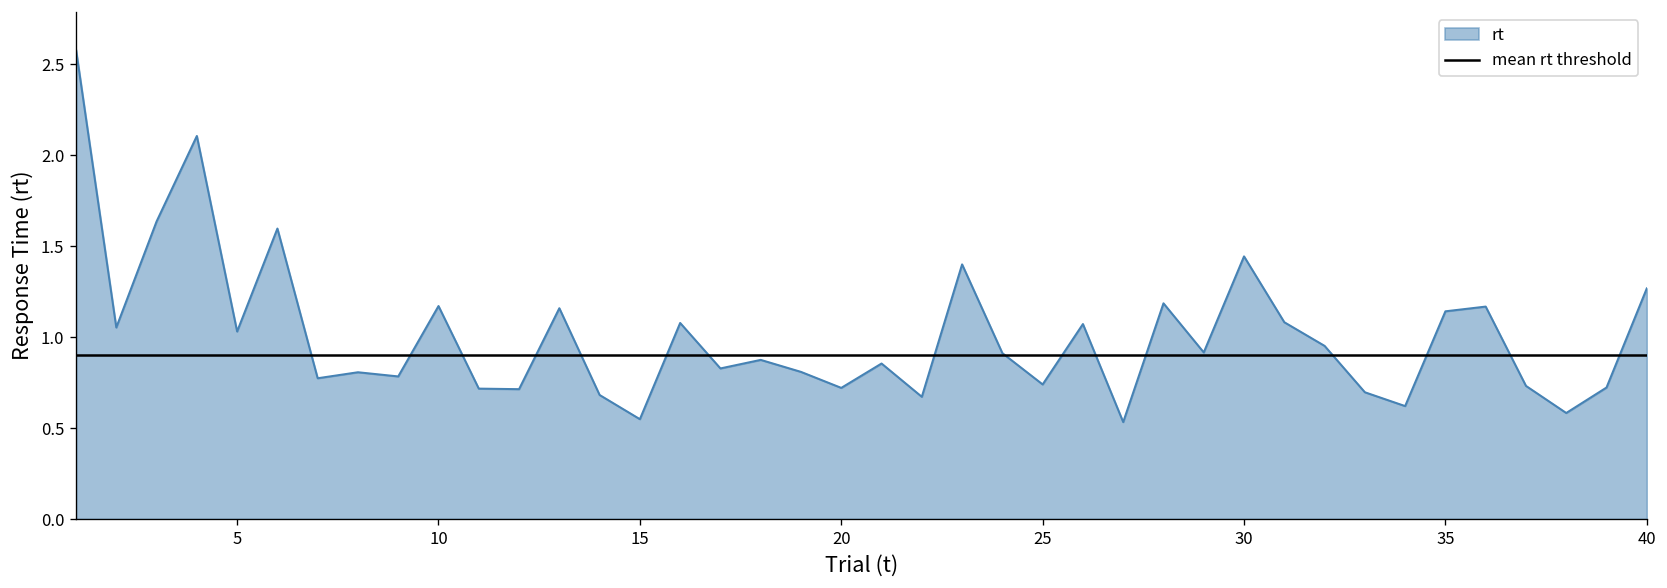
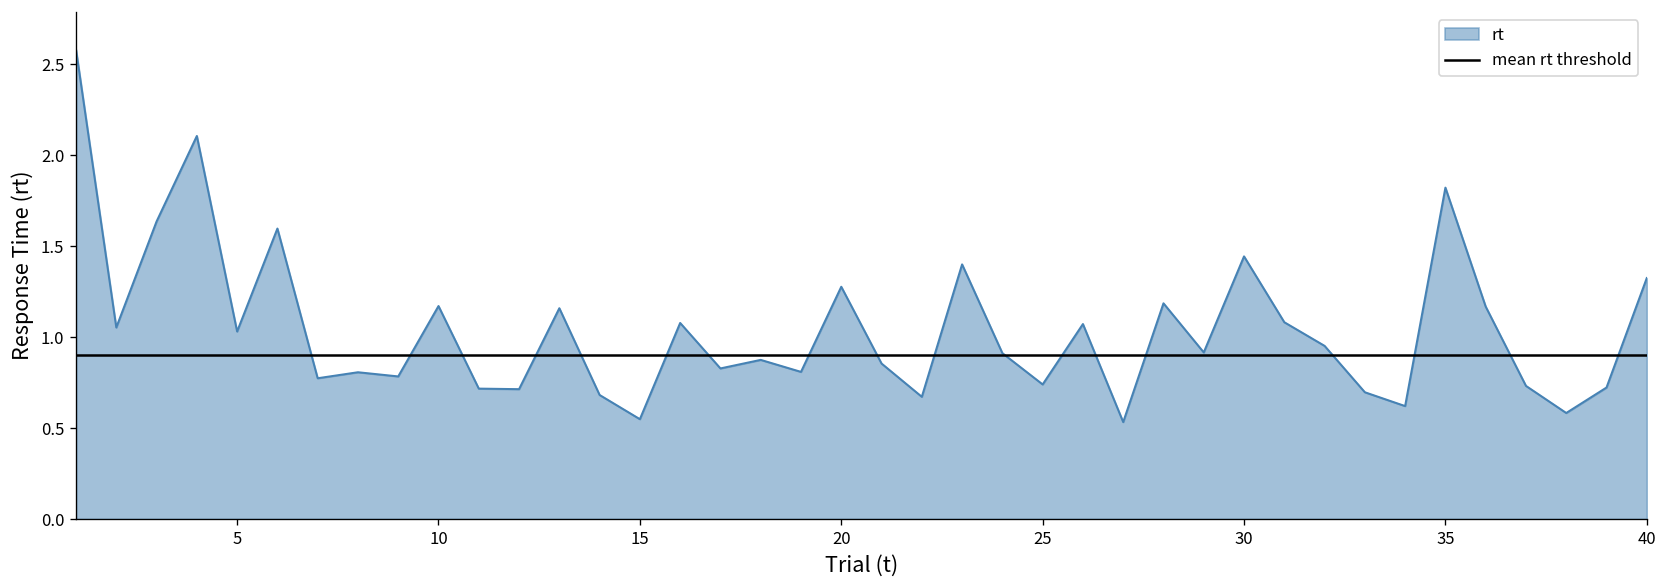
  {
    "5": 1.03,
    "10": 1.17,
    "15": 0.55,
-   "20": 0.72,
+   "20": 1.28,
    "25": 0.74,
    "30": 1.44,
-   "35": 1.14,
-   "40": 1.27
+   "35": 1.82,
+   "40": 1.33
  }
